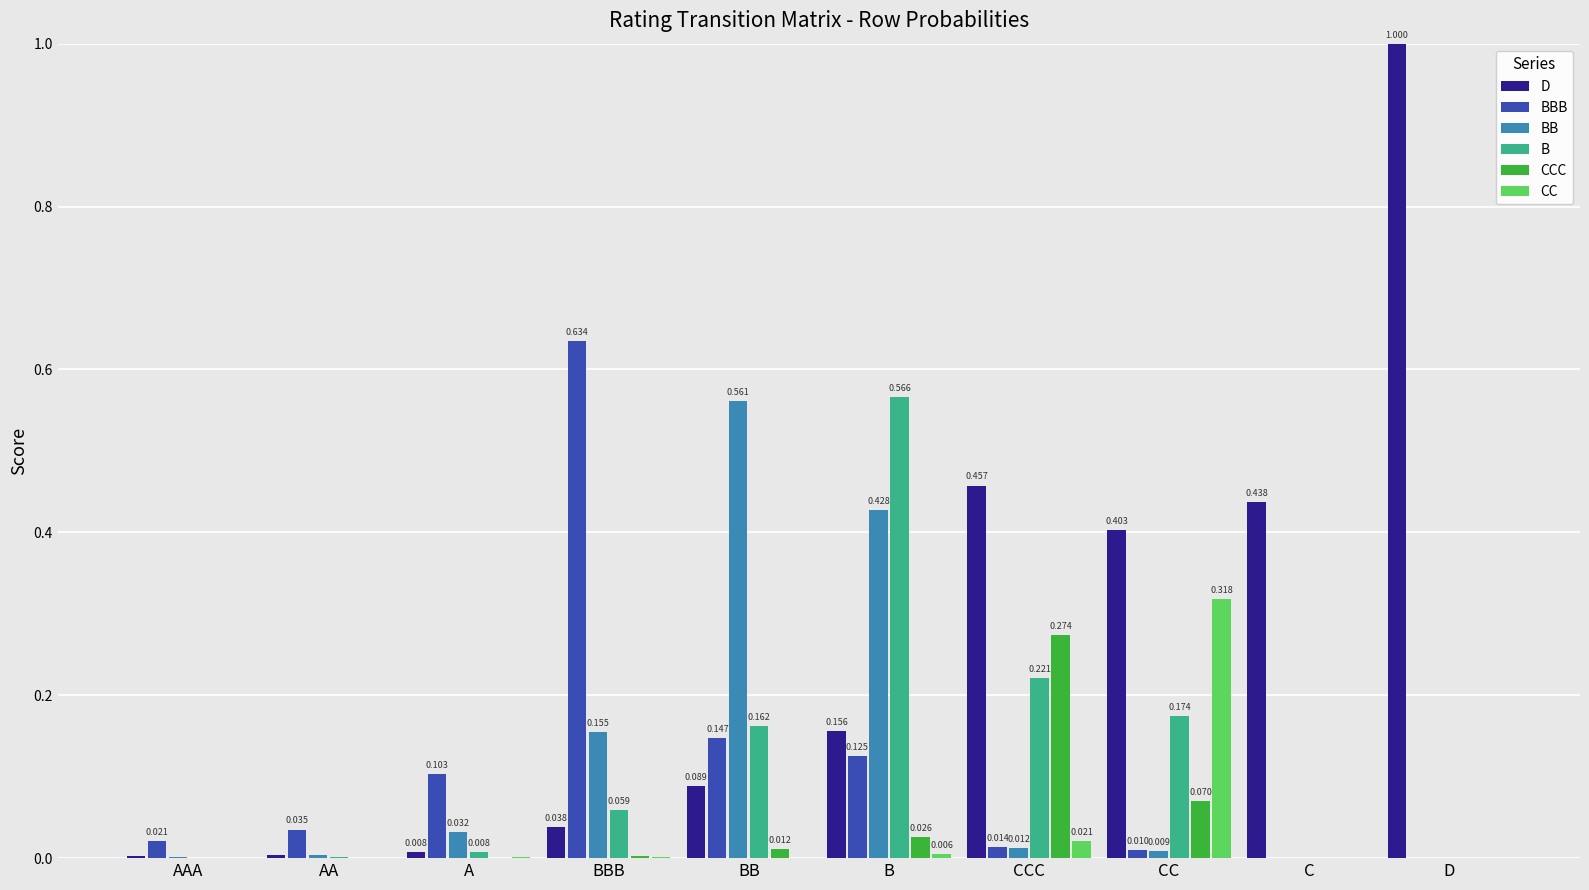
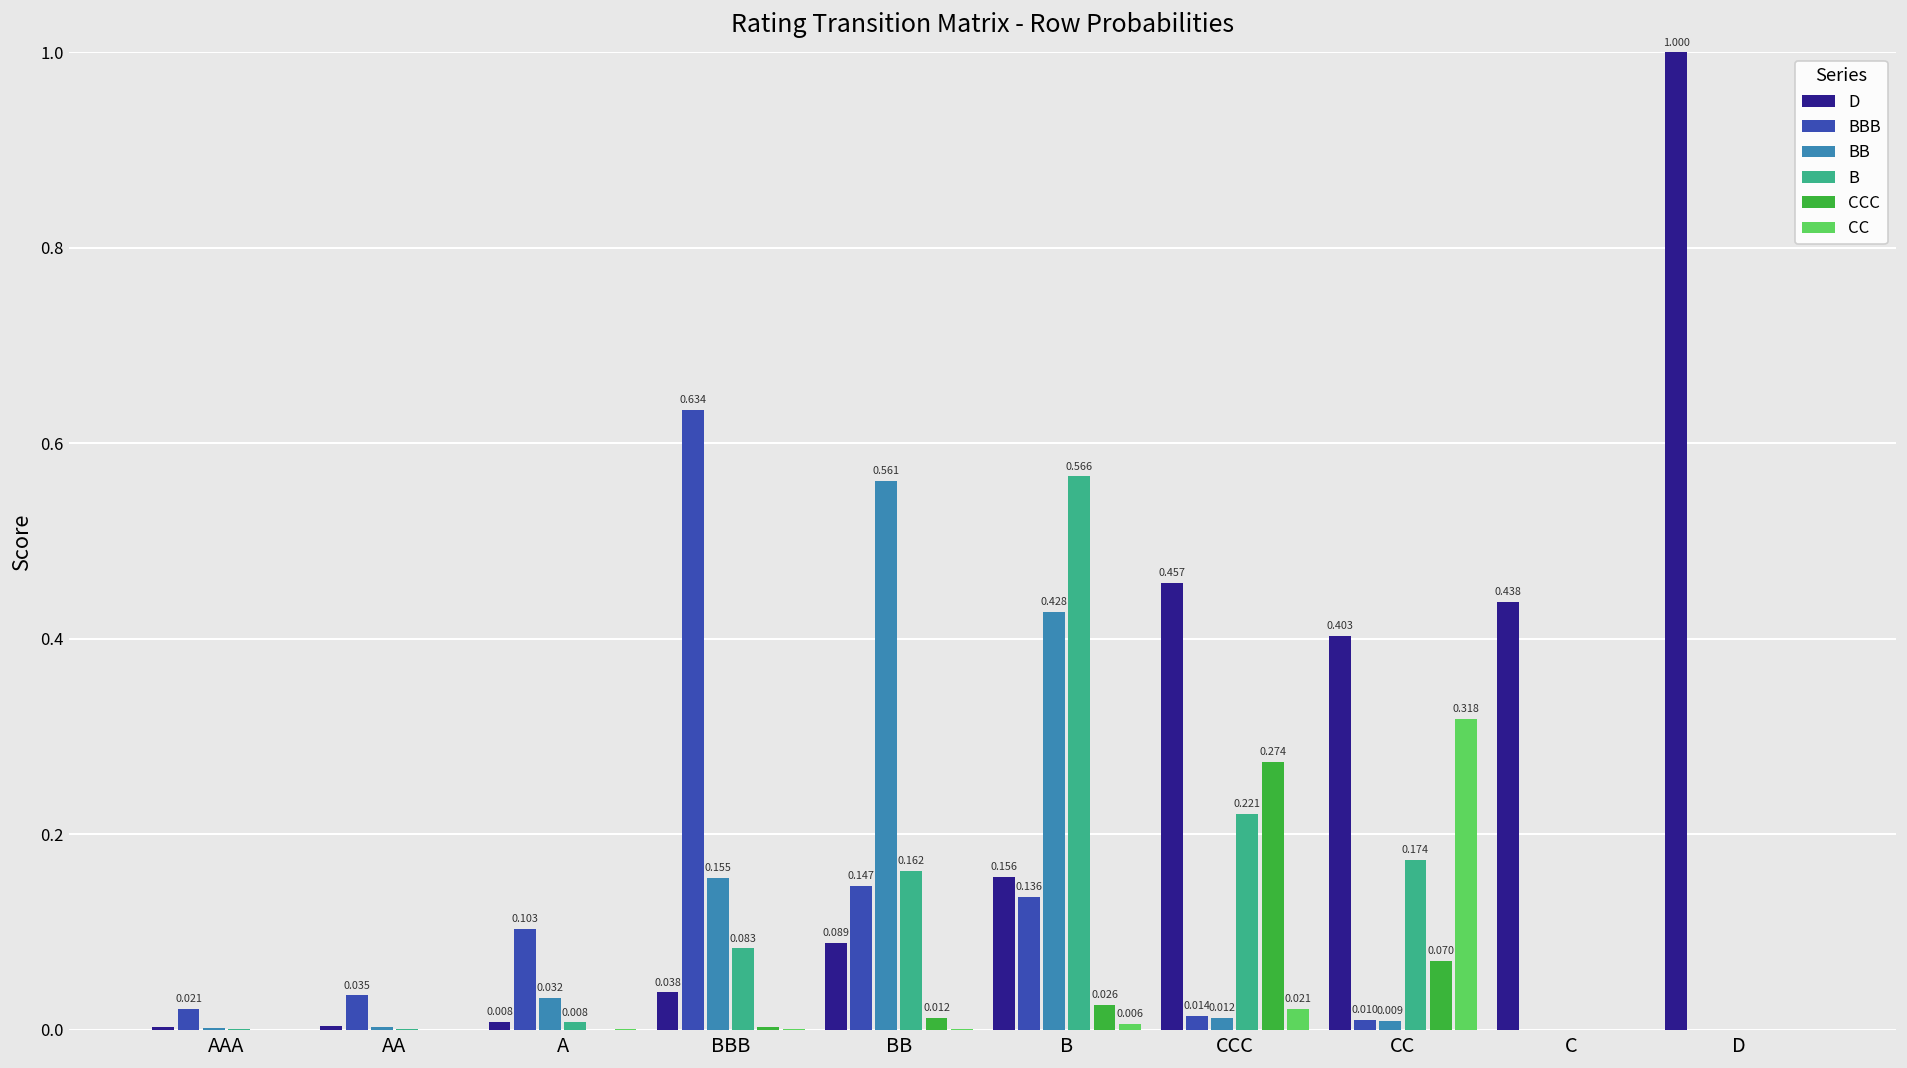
  {
    "D": {
      "A": 0.008,
      "BBB": 0.038,
      "BB": 0.089,
      "B": 0.156,
      "CCC": 0.457,
      "CC": 0.403,
      "C": 0.438,
      "D": 1.000
    },
    "BBB": {
      "AAA": 0.021,
      "AA": 0.035,
      "A": 0.103,
      "BBB": 0.634,
      "BB": 0.147,
-     "B": 0.125,
+     "B": 0.136,
      "CCC": 0.014,
      "CC": 0.010
    },
    "BB": {
      "A": 0.032,
      "BBB": 0.155,
      "BB": 0.561,
      "B": 0.428,
      "CCC": 0.012,
      "CC": 0.009
    },
    "B": {
      "A": 0.008,
-     "BBB": 0.059,
+     "BBB": 0.083,
      "BB": 0.162,
      "B": 0.566,
      "CCC": 0.221,
      "CC": 0.174
    }
  }
